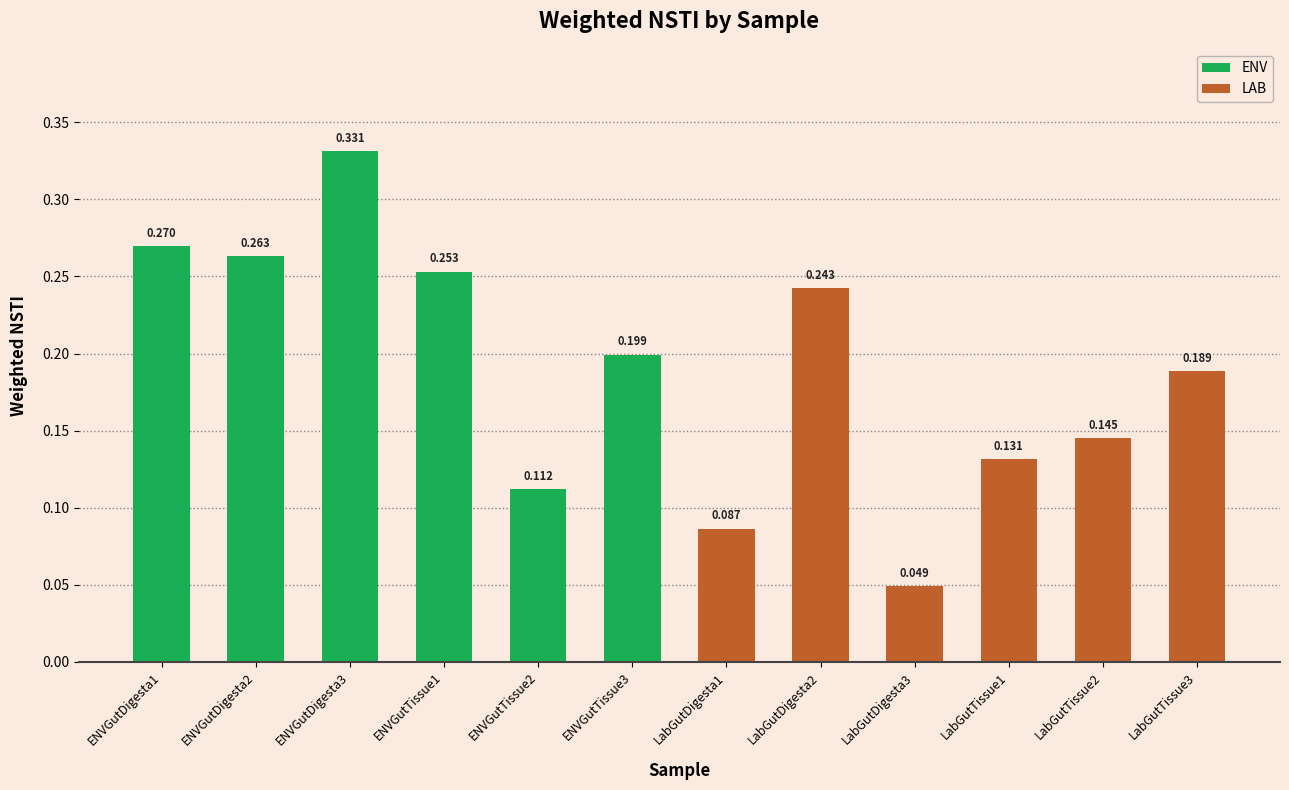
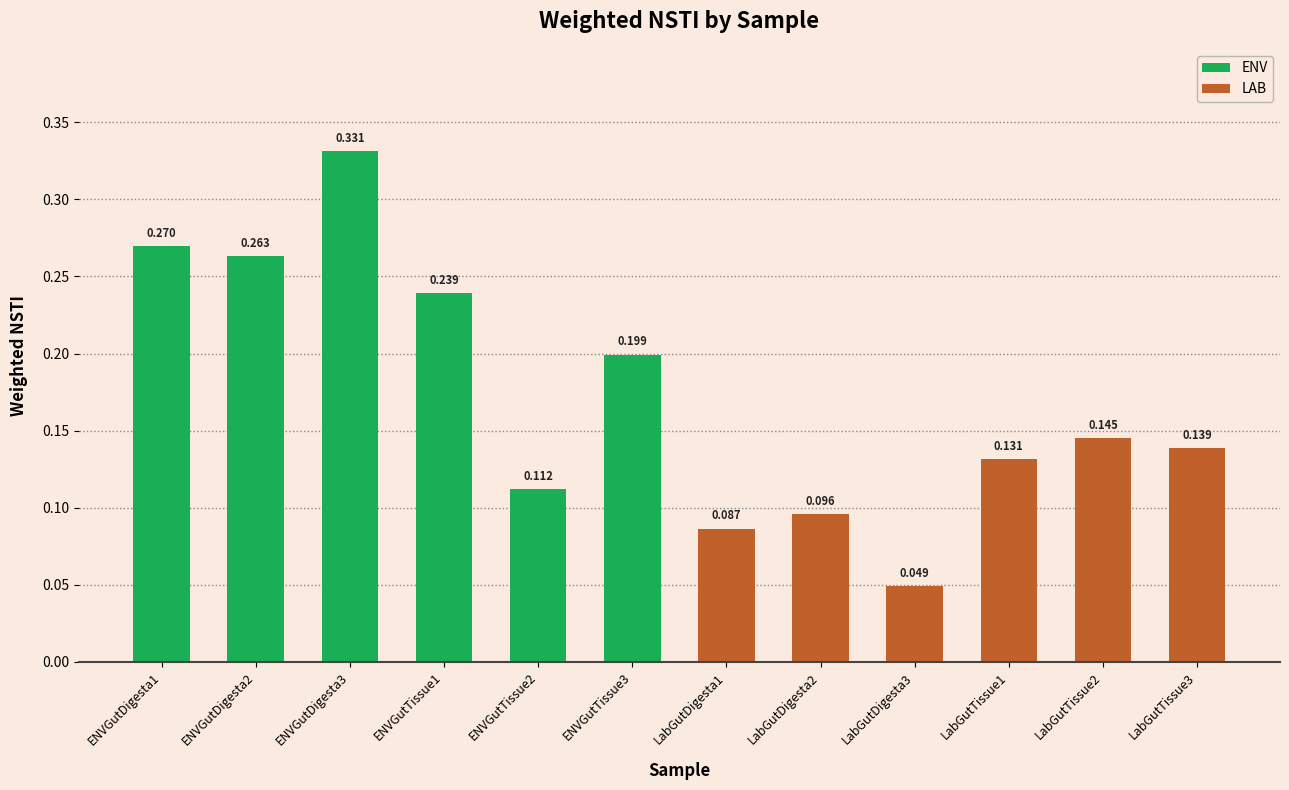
  {
    "ENVGutDigesta1": 0.270,
    "ENVGutDigesta2": 0.263,
    "ENVGutDigesta3": 0.331,
-   "ENVGutTissue1": 0.253,
+   "ENVGutTissue1": 0.239,
    "ENVGutTissue2": 0.112,
    "ENVGutTissue3": 0.199,
    "LabGutDigesta1": 0.087,
-   "LabGutDigesta2": 0.243,
+   "LabGutDigesta2": 0.096,
    "LabGutDigesta3": 0.049,
    "LabGutTissue1": 0.131,
    "LabGutTissue2": 0.145,
-   "LabGutTissue3": 0.189
+   "LabGutTissue3": 0.139
  }
